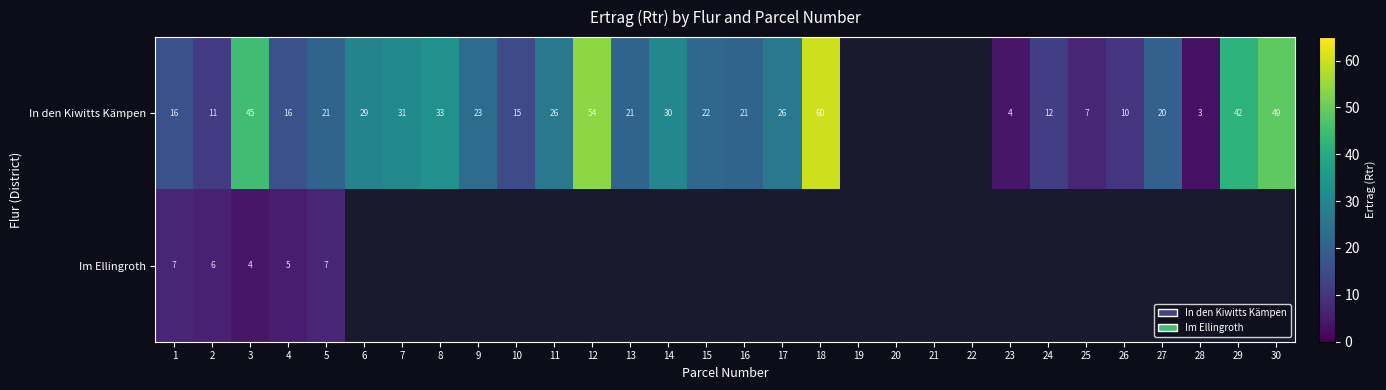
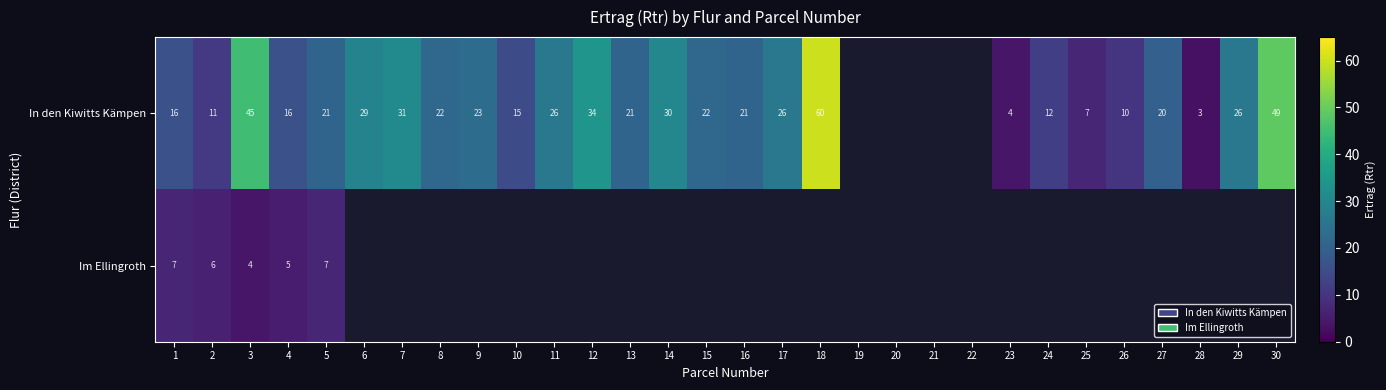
  {
    "In den Kiwitts Kämpen": {
      "1": 16,
      "2": 11,
      "3": 45,
      "4": 16,
      "5": 21,
      "6": 29,
      "7": 31,
-     "8": 33,
+     "8": 22,
      "9": 23,
      "10": 15,
      "11": 26,
-     "12": 54,
+     "12": 34,
      "13": 21,
      "14": 30,
      "15": 22,
      "16": 21,
      "17": 26,
      "18": 60,
      "23": 4,
      "24": 12,
      "25": 7,
      "26": 10,
      "27": 20,
      "28": 3,
-     "29": 42,
+     "29": 26,
      "30": 49
    },
    "Im Ellingroth": {
      "1": 7,
      "2": 6,
      "3": 4,
      "4": 5,
      "5": 7
    }
  }
